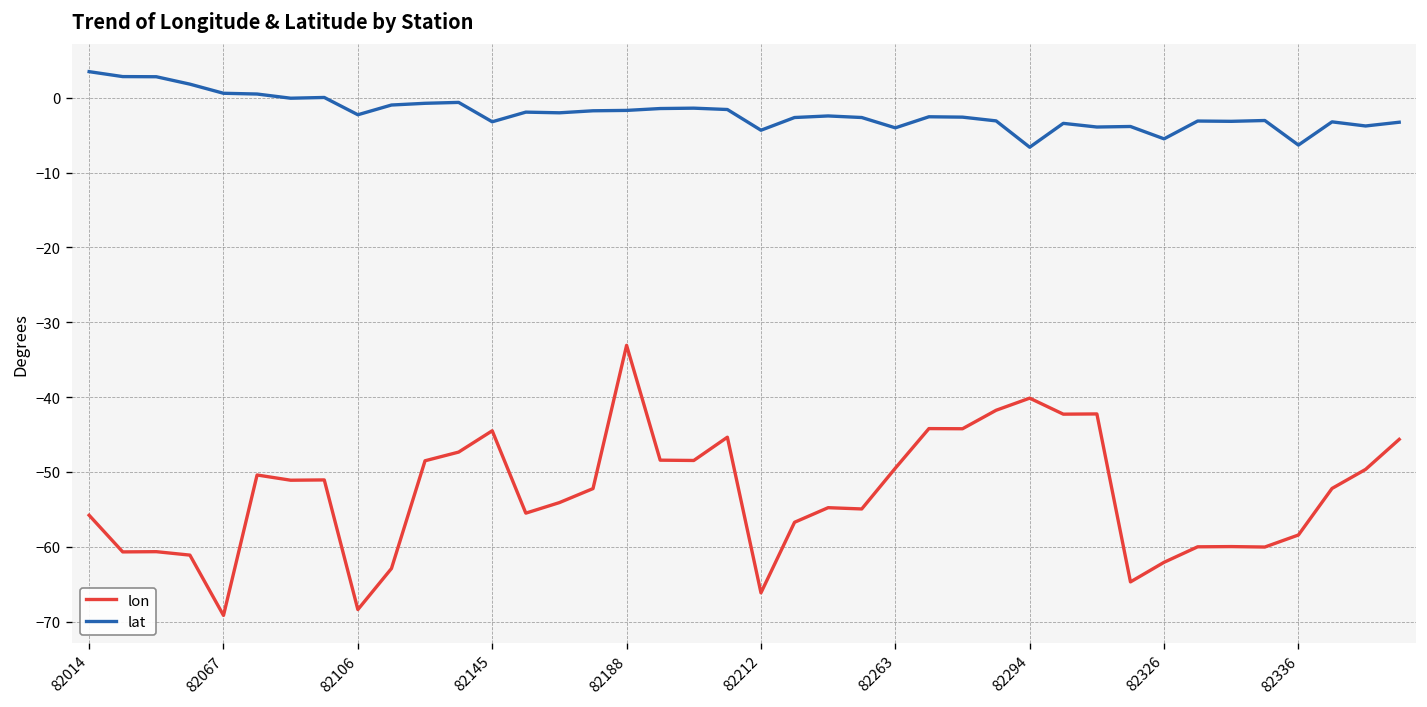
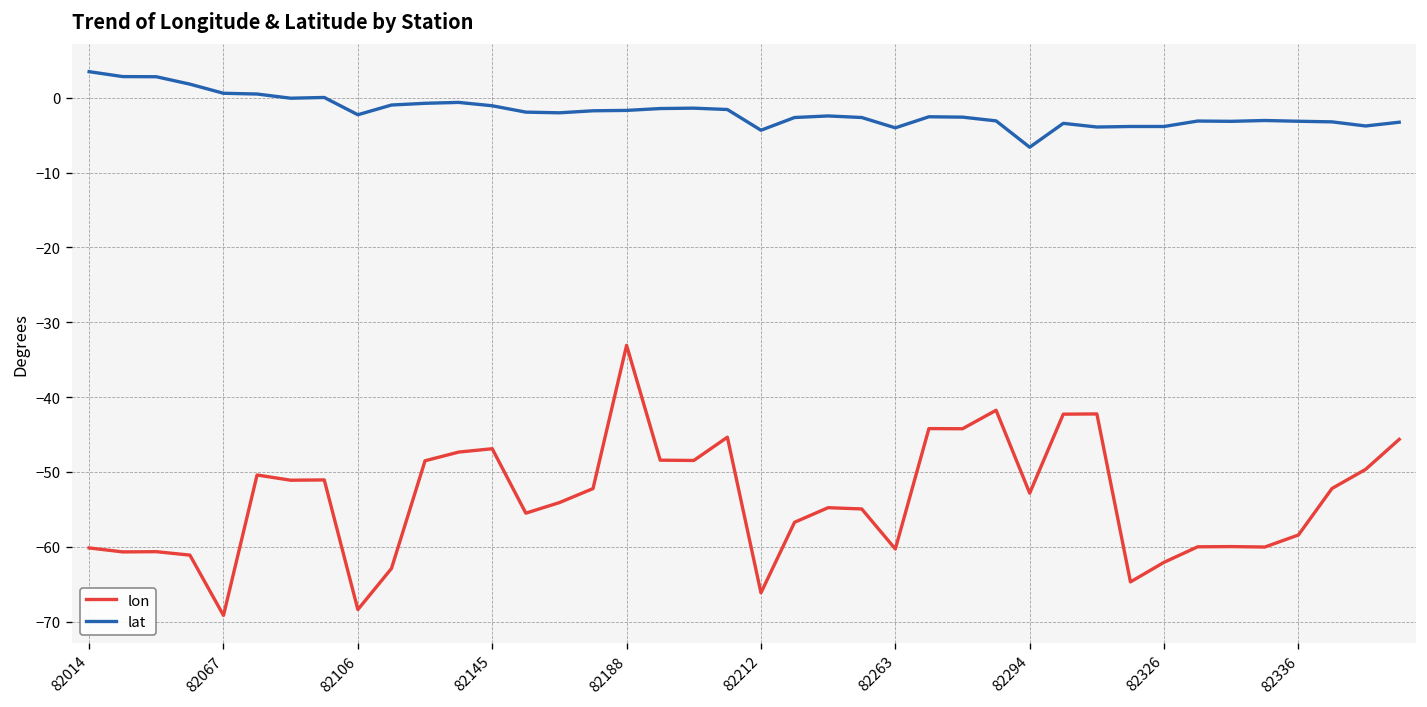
  {
    "lon": {
-     "82014": -56,
+     "82014": -60,
      "82067": -69,
      "82106": -68,
-     "82145": -45,
+     "82145": -47,
      "82188": -33,
      "82212": -66,
-     "82263": -50,
-     "82294": -40,
+     "82263": -60,
+     "82294": -53,
      "82326": -62,
      "82336": -58
    },
    "lat": {
      "82014": 4,
      "82067": 1,
      "82106": -2,
-     "82145": -3,
+     "82145": -1,
      "82188": -2,
      "82212": -4,
      "82263": -4,
      "82294": -7,
-     "82326": -5,
-     "82336": -6
+     "82326": -4,
+     "82336": -3
    }
  }
